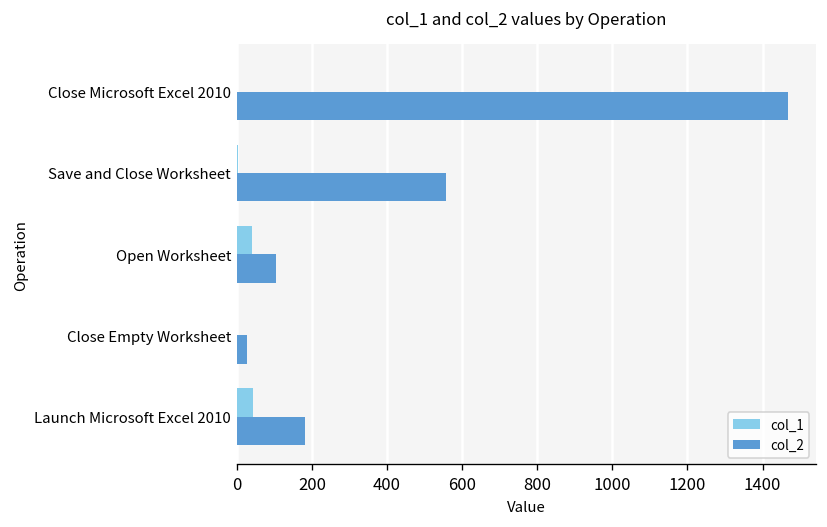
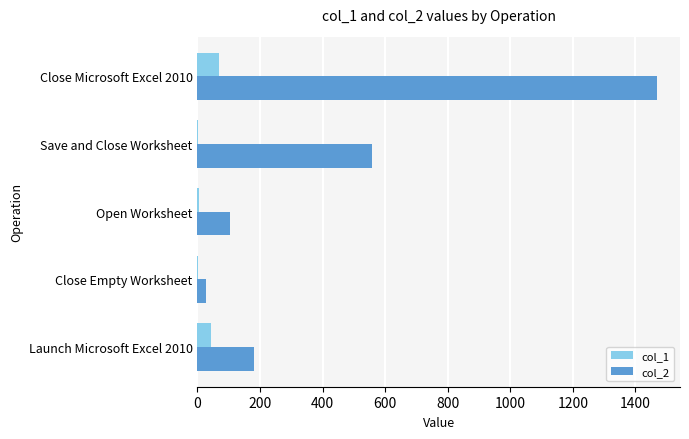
  {
    "col_1": {
-     "Close Microsoft Excel 2010": 0,
-     "Open Worksheet": 40,
+     "Close Microsoft Excel 2010": 70,
+     "Open Worksheet": 0,
      "Launch Microsoft Excel 2010": 40
    },
    "col_2": {
      "Close Microsoft Excel 2010": 1470,
      "Save and Close Worksheet": 560,
      "Open Worksheet": 100,
      "Close Empty Worksheet": 30,
      "Launch Microsoft Excel 2010": 180
    }
  }
